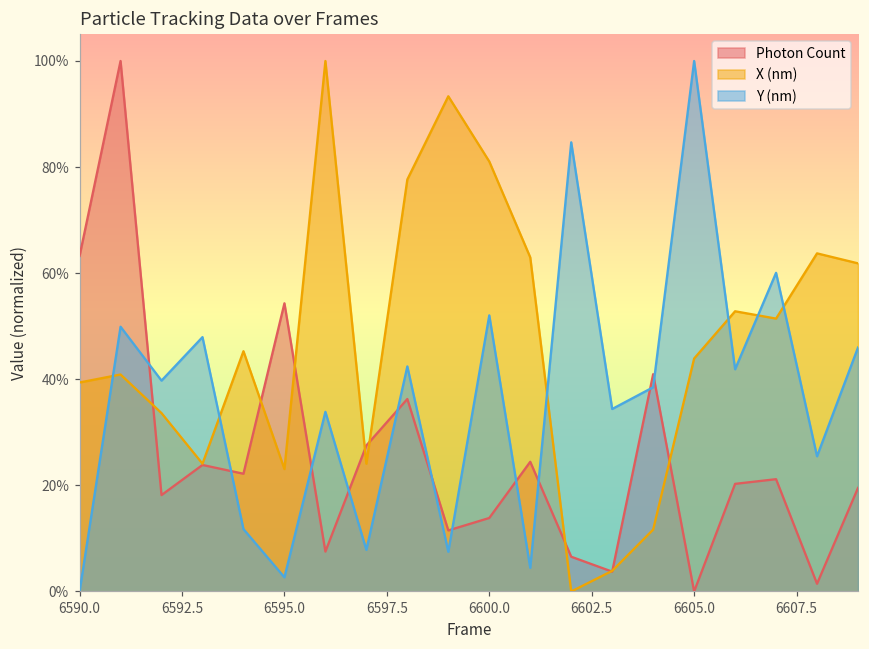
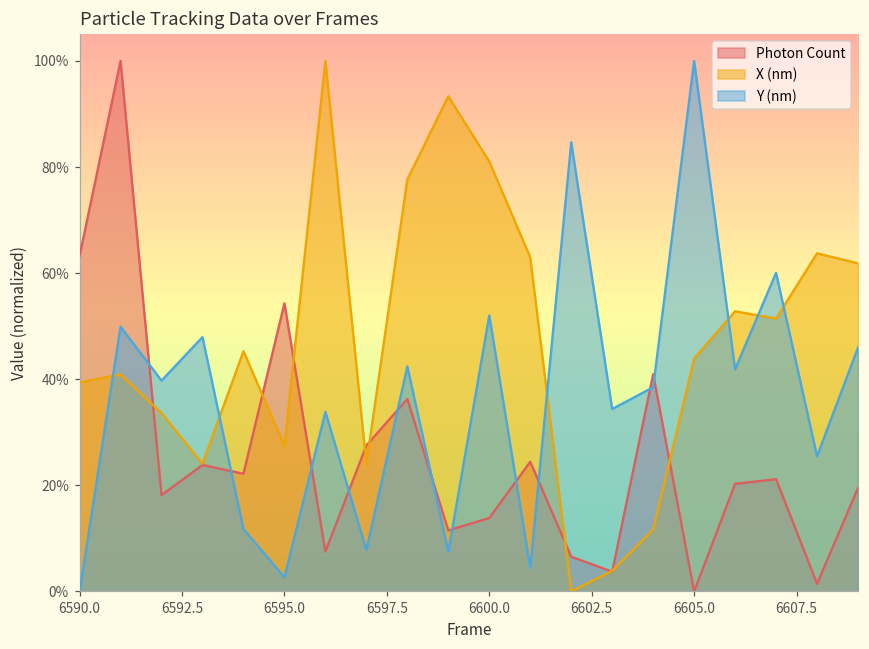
  {
    "Photon Count": {
      "6590.0": "63%",
      "6595.0": "54%",
      "6600.0": "14%",
      "6605.0": "0%"
    },
    "X (nm)": {
      "6590.0": "39%",
-     "6595.0": "23%",
+     "6595.0": "27%",
      "6600.0": "81%",
      "6605.0": "44%"
    },
    "Y (nm)": {
      "6590.0": "0%",
      "6595.0": "3%",
      "6600.0": "52%",
      "6605.0": "100%"
    }
  }
